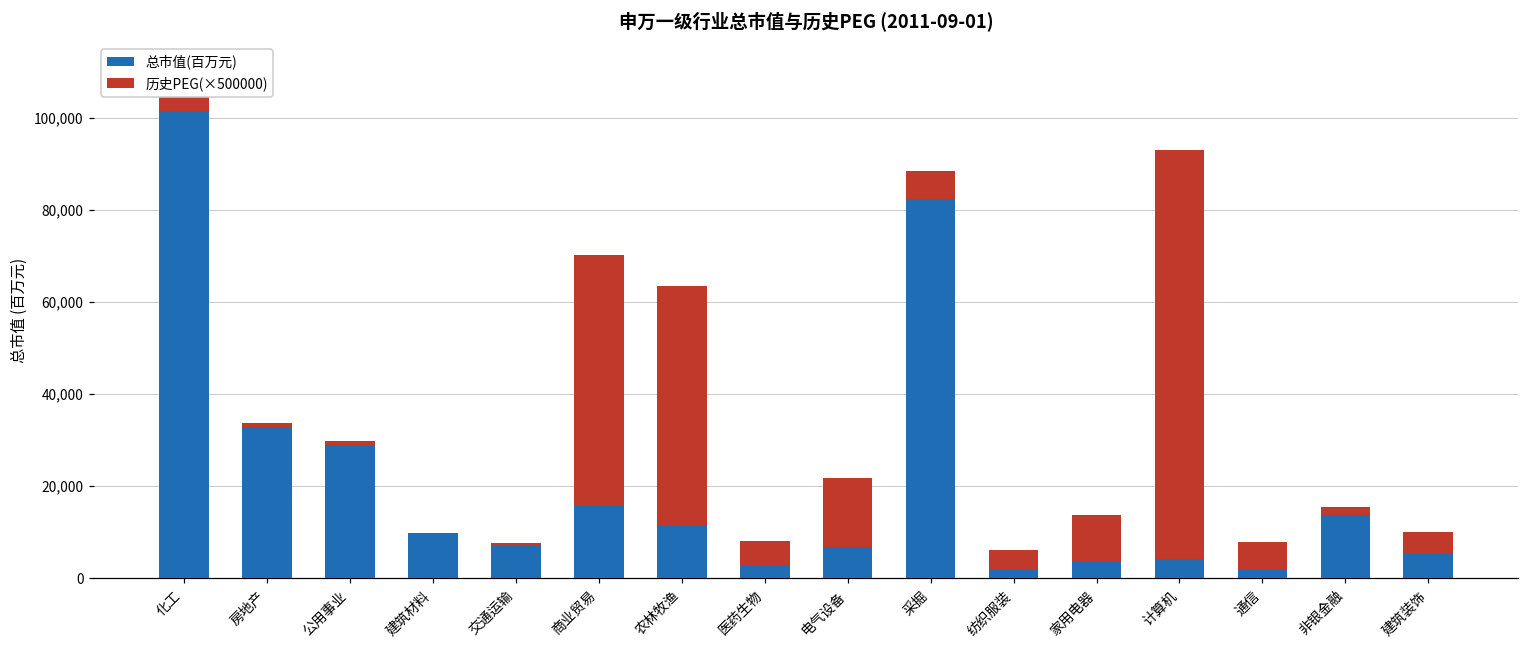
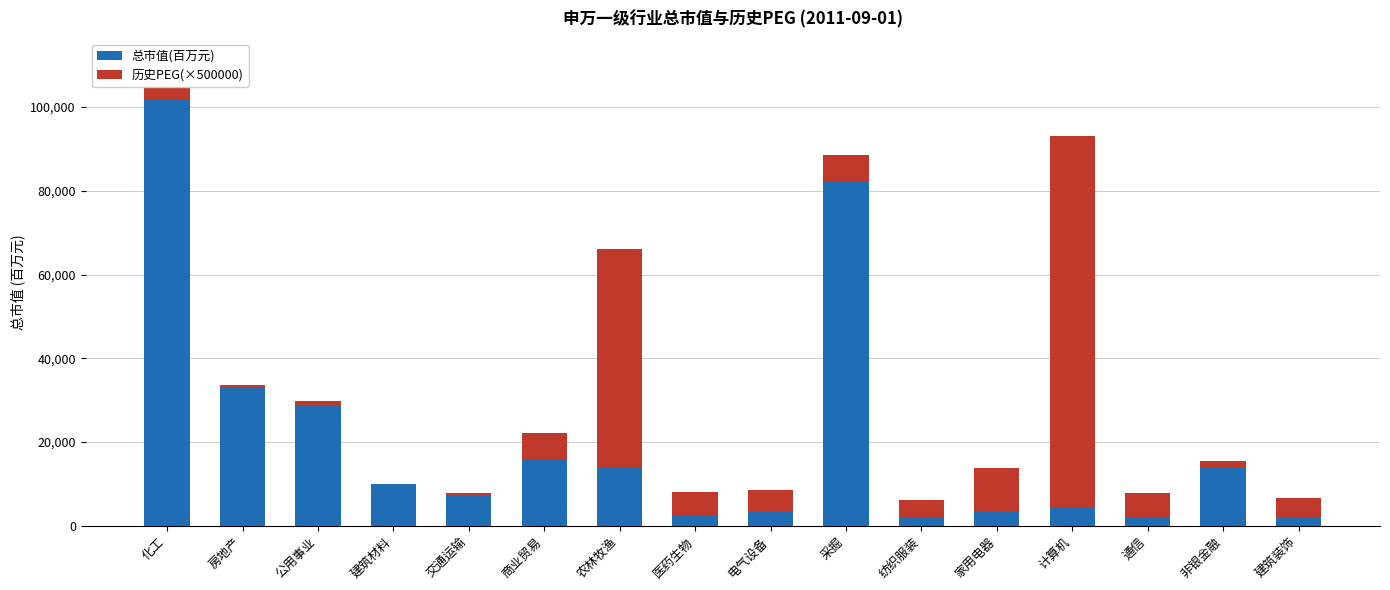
  {
    "总市值(百万元)": {
      "化工": "102,000",
      "房地产": "33,000",
      "公用事业": "29,000",
      "建筑材料": "10,000",
      "交通运输": "7,000",
      "商业贸易": "16,000",
-     "农林牧渔": "12,000",
+     "农林牧渔": "14,000",
      "医药生物": "3,000",
-     "电气设备": "7,000",
+     "电气设备": "3,000",
      "采掘": "82,000",
      "纺织服装": "2,000",
      "家用电器": "4,000",
      "计算机": "4,000",
      "通信": "2,000",
      "非银金融": "14,000",
-     "建筑装饰": "5,000"
+     "建筑装饰": "2,000"
    },
    "历史PEG(×500000)": {
      "房地产": "1,000",
      "公用事业": "1,000",
-     "商业贸易": "54,000",
+     "商业贸易": "6,000",
      "农林牧渔": "52,000",
      "医药生物": "5,000",
-     "电气设备": "15,000",
+     "电气设备": "5,000",
      "采掘": "6,000",
      "纺织服装": "4,000",
      "家用电器": "10,000",
      "计算机": "89,000",
      "通信": "6,000",
      "非银金融": "2,000",
      "建筑装饰": "5,000"
    }
  }
